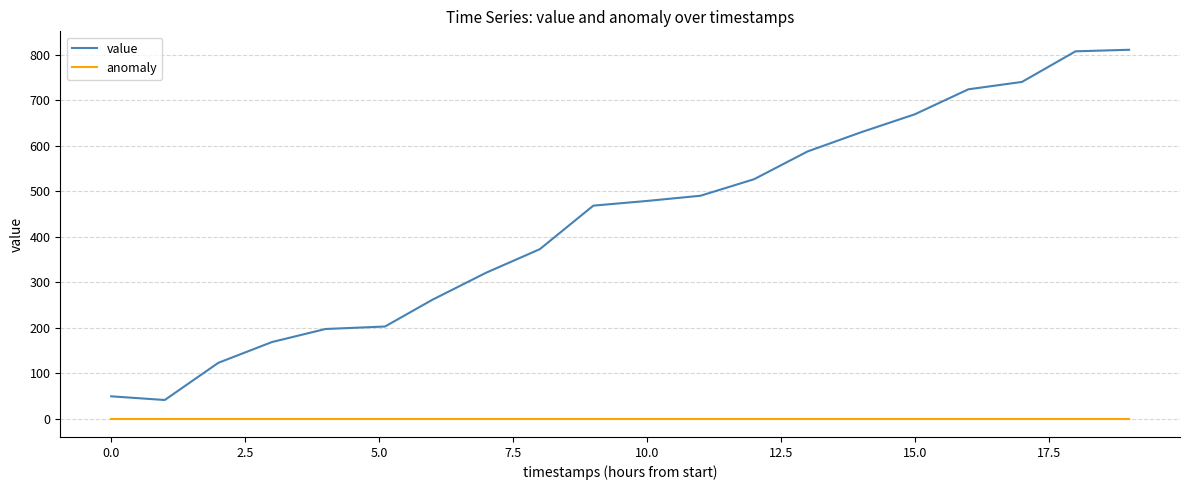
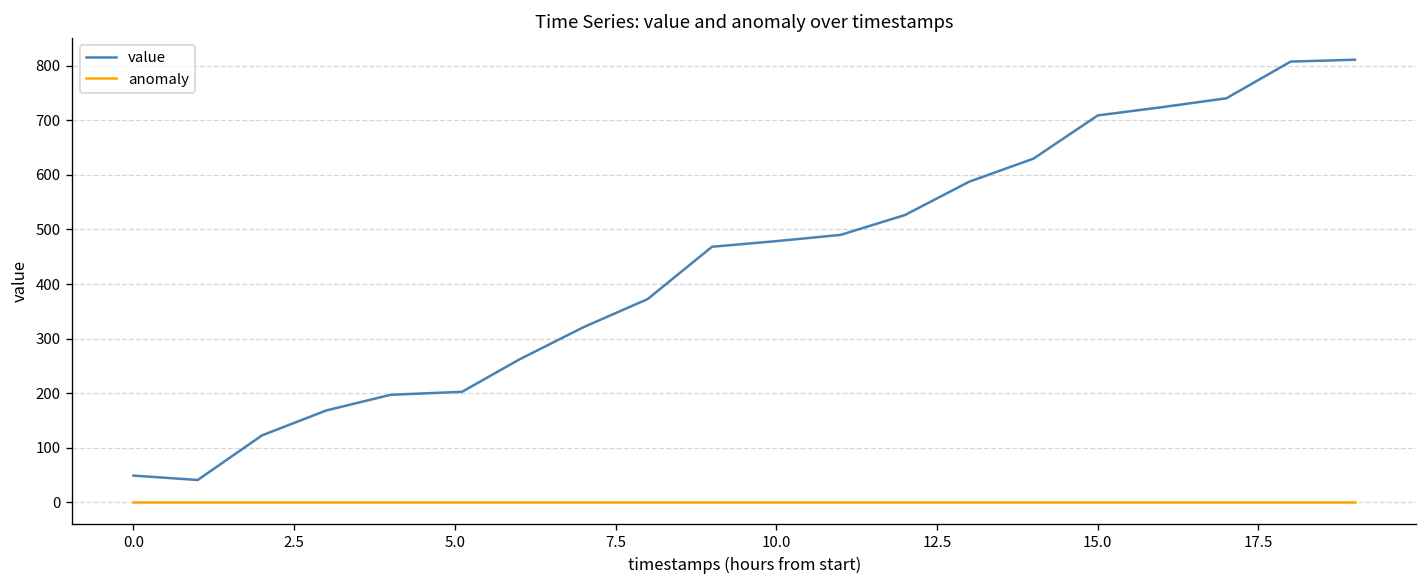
  {
    "value": {
      "0.0": 50,
      "10.0": 480,
-     "15.0": 670
+     "15.0": 710
    },
    "anomaly": {
      "0.0": 0,
      "10.0": 0,
      "15.0": 0
    }
  }
